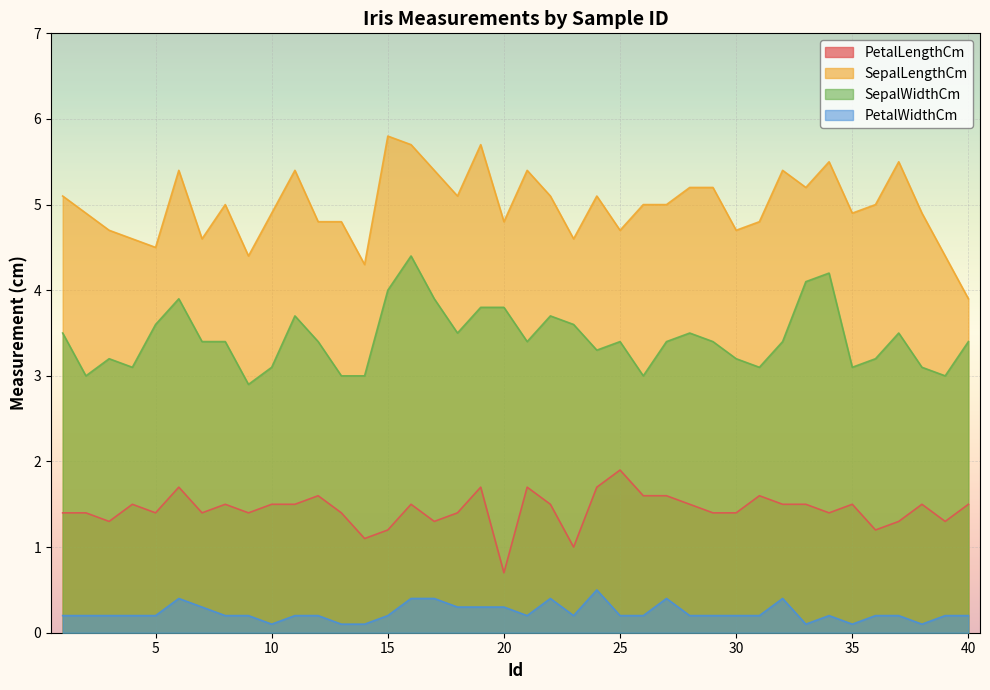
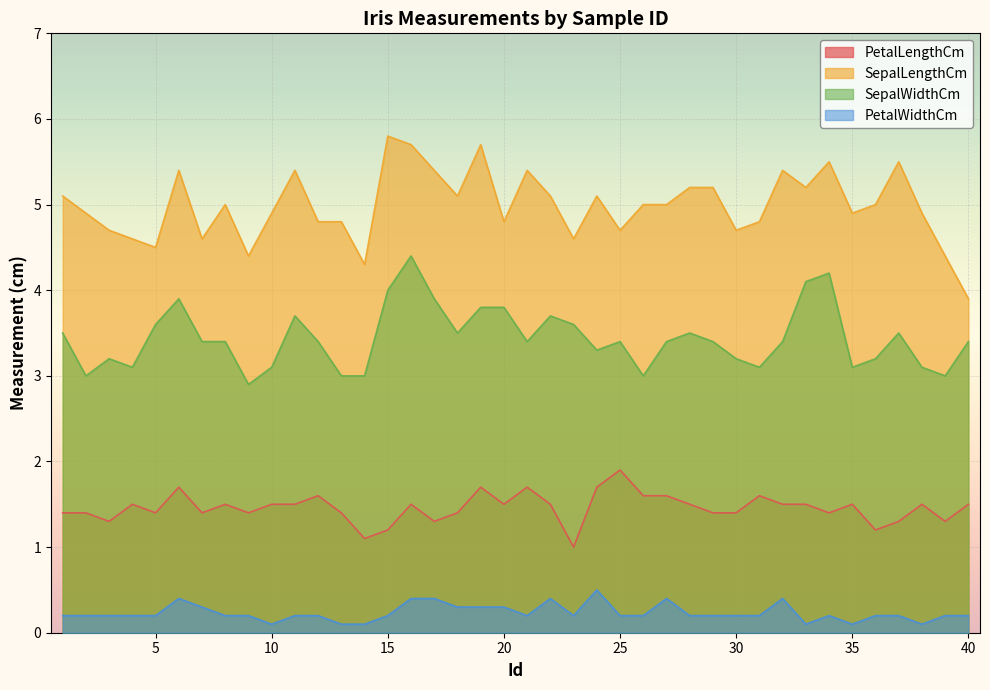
  {
    "PetalLengthCm": {
      "5": 1.4,
      "10": 1.5,
      "15": 1.2,
-     "20": 0.7,
+     "20": 1.5,
      "25": 1.9,
      "30": 1.4,
      "35": 1.5,
      "40": 1.5
    },
    "SepalLengthCm": {
      "5": 4.5,
      "10": 4.9,
      "15": 5.8,
      "20": 4.8,
      "25": 4.7,
      "30": 4.7,
      "35": 4.9,
      "40": 3.9
    },
    "SepalWidthCm": {
      "5": 3.6,
      "10": 3.1,
      "15": 4.0,
      "20": 3.8,
      "25": 3.4,
      "30": 3.2,
      "35": 3.1,
      "40": 3.4
    },
    "PetalWidthCm": {
      "5": 0.2,
      "10": 0.1,
      "15": 0.2,
      "20": 0.3,
      "25": 0.2,
      "30": 0.2,
      "35": 0.1,
      "40": 0.2
    }
  }
